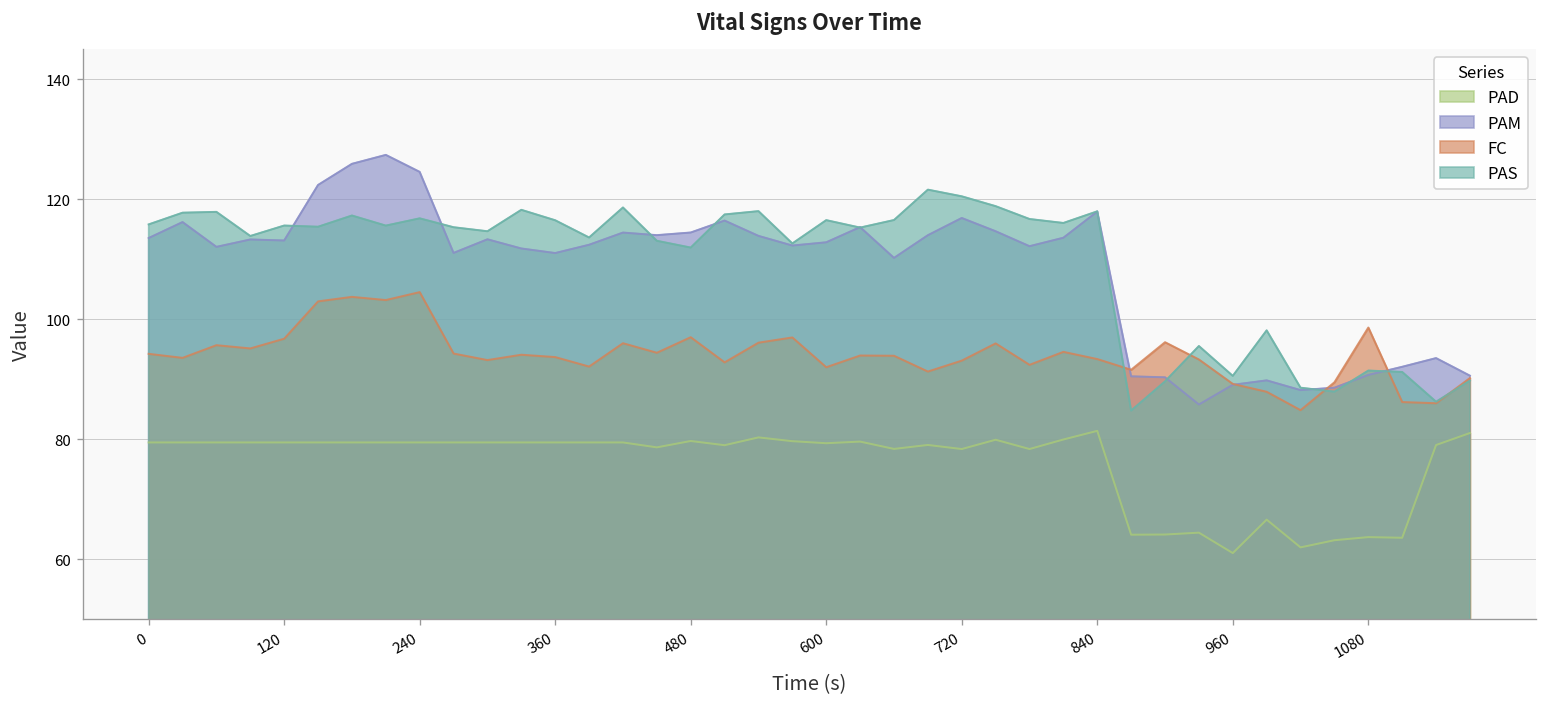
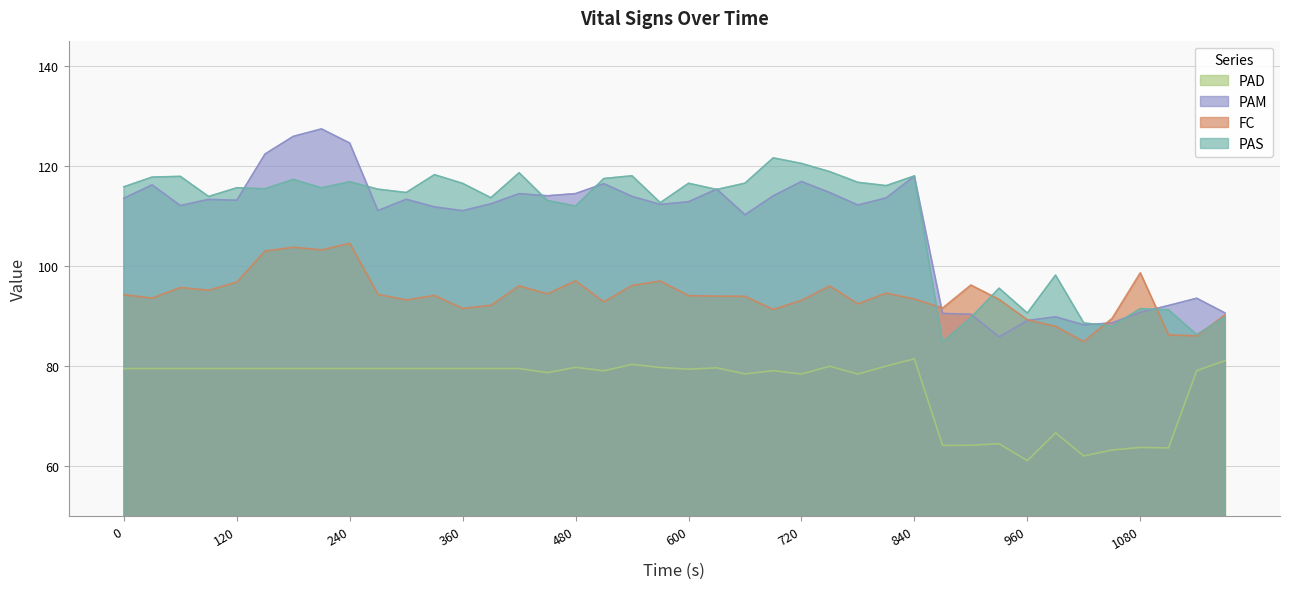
  {
    "PAD": {
      "0": 79,
      "120": 79,
      "240": 79,
      "360": 79,
      "480": 80,
      "600": 79,
      "720": 78,
      "840": 81,
      "960": 61,
      "1080": 64
    },
    "FC": {
      "0": 94,
      "120": 97,
      "240": 105,
-     "360": 94,
+     "360": 91,
      "480": 97,
-     "600": 92,
+     "600": 94,
      "720": 93,
      "840": 93,
      "1080": 99
    }
  }
